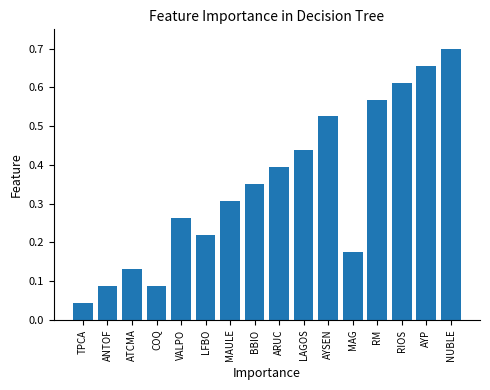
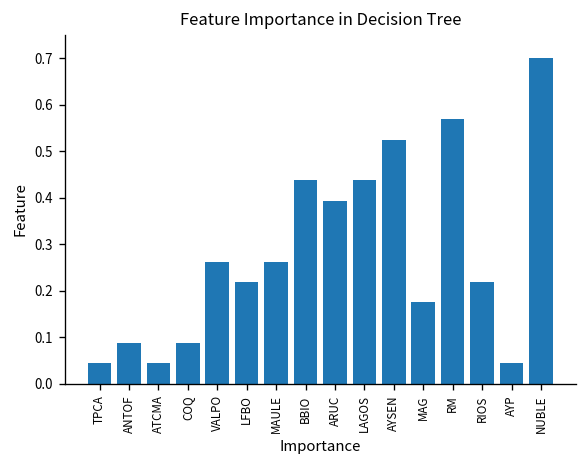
  {
    "TPCA": 0.04,
    "ANTOF": 0.09,
-   "ATCMA": 0.13,
+   "ATCMA": 0.04,
    "COQ": 0.09,
    "VALPO": 0.26,
    "LFBO": 0.22,
-   "MAULE": 0.31,
-   "BBIO": 0.35,
+   "MAULE": 0.26,
+   "BBIO": 0.44,
    "ARUC": 0.39,
    "LAGOS": 0.44,
    "AYSEN": 0.52,
    "MAG": 0.18,
    "RM": 0.57,
-   "RIOS": 0.61,
-   "AYP": 0.66,
+   "RIOS": 0.22,
+   "AYP": 0.04,
    "NUBLE": 0.70
  }
